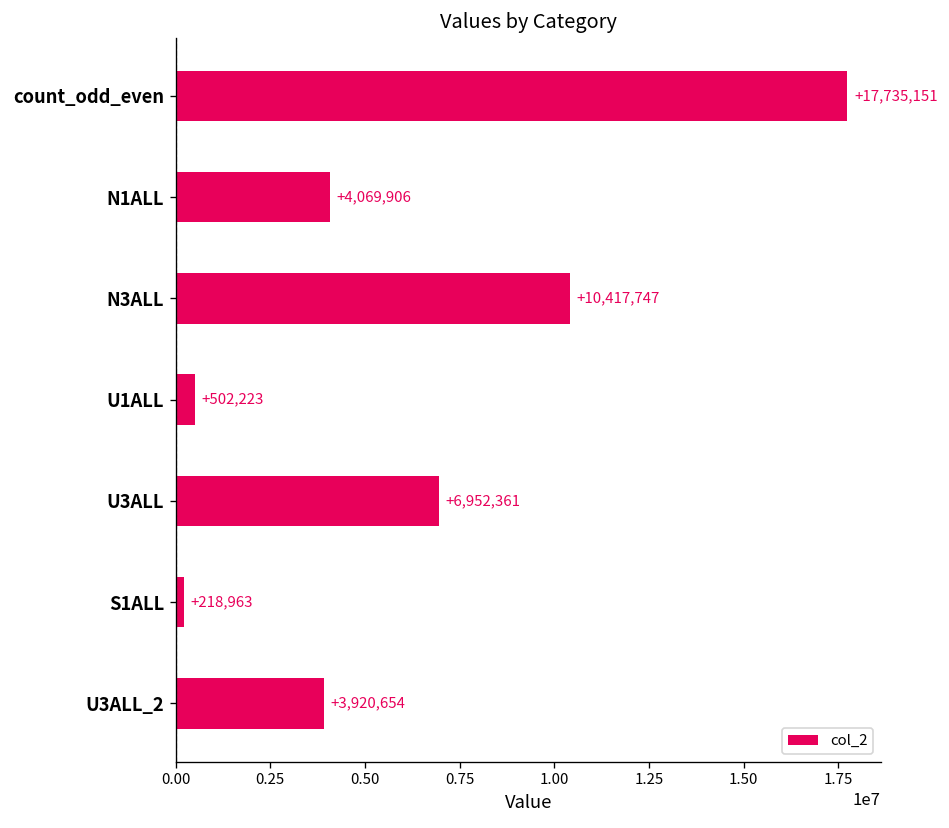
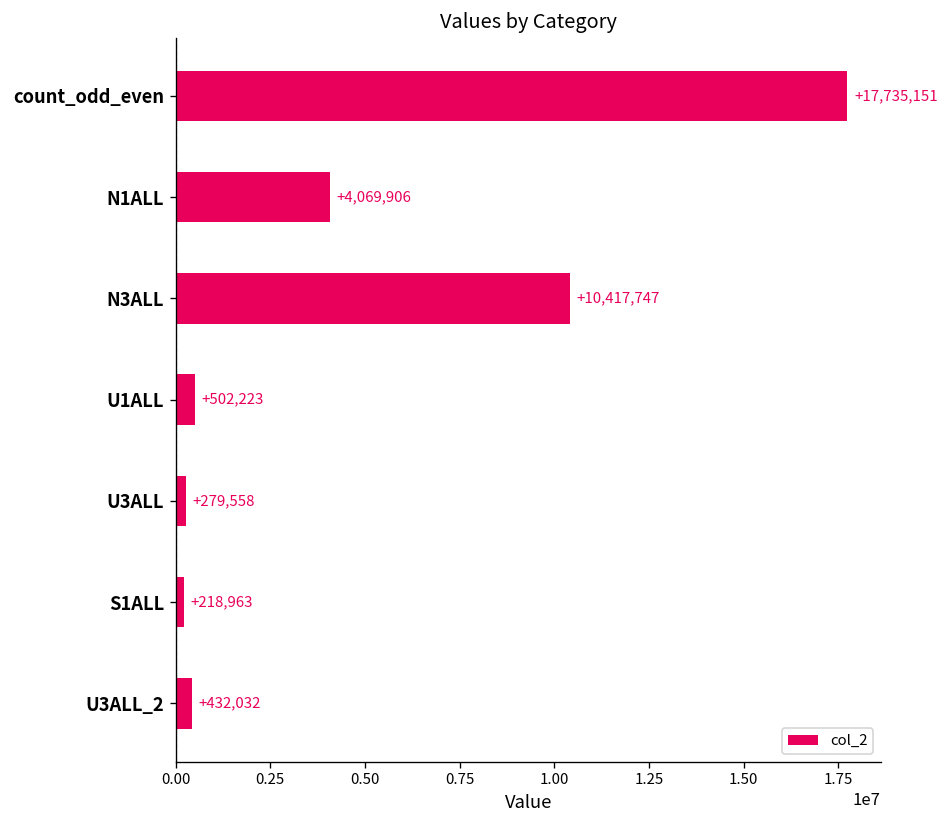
  {
    "count_odd_even": "+17,735,151",
    "N1ALL": "+4,069,906",
    "N3ALL": "+10,417,747",
    "U1ALL": "+502,223",
-   "U3ALL": "+6,952,361",
+   "U3ALL": "+279,558",
    "S1ALL": "+218,963",
-   "U3ALL_2": "+3,920,654"
+   "U3ALL_2": "+432,032"
  }
